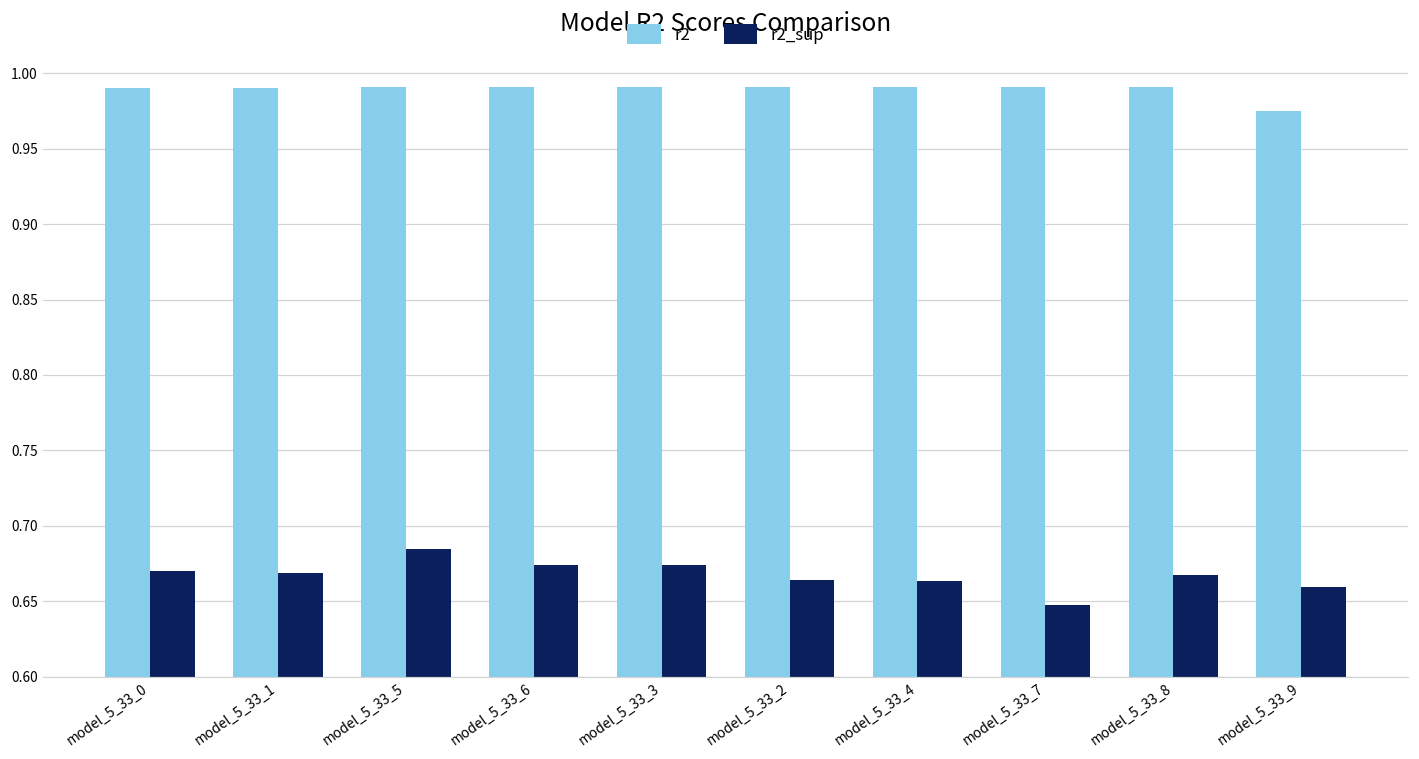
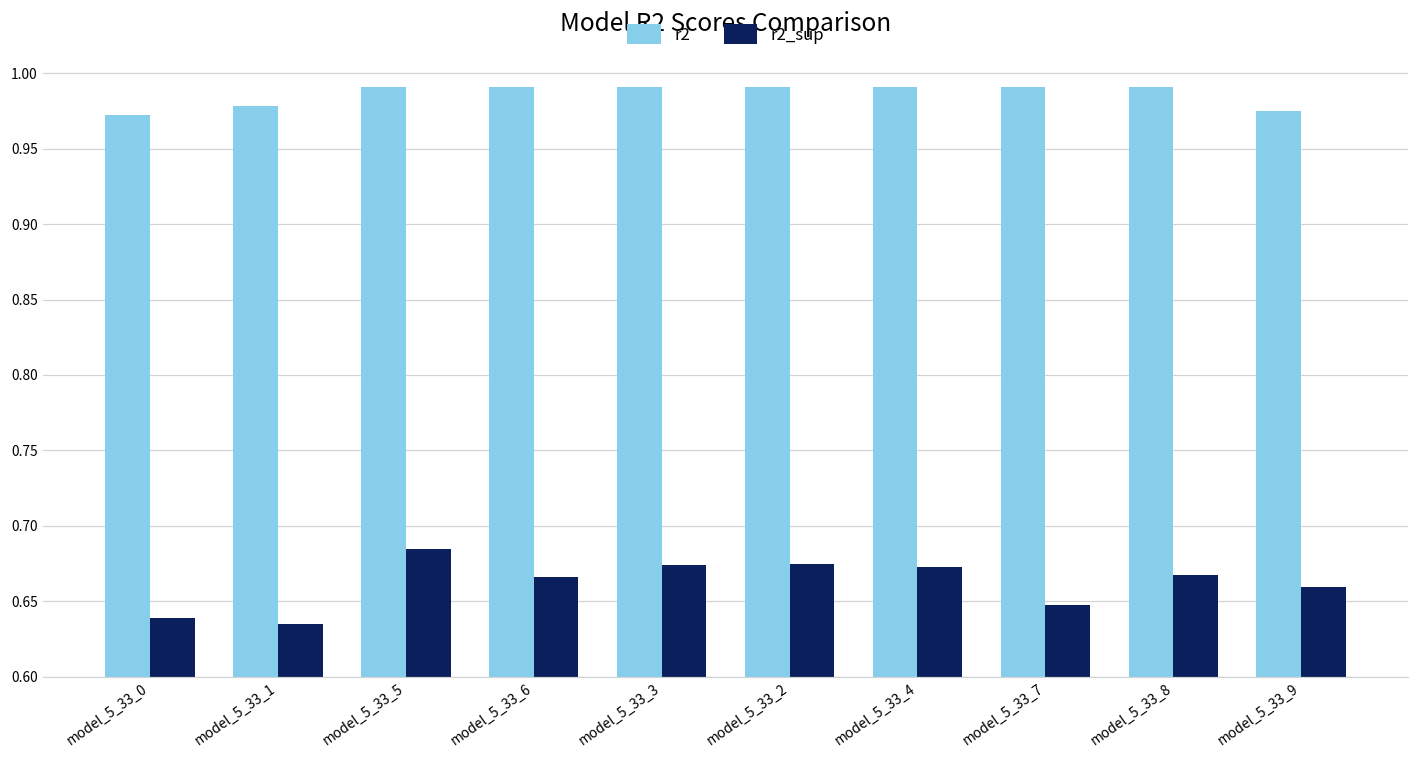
  {
    "r2": {
-     "model_5_33_0": 0.990,
-     "model_5_33_1": 0.990,
+     "model_5_33_0": 0.972,
+     "model_5_33_1": 0.978,
      "model_5_33_5": 0.991,
      "model_5_33_6": 0.991,
      "model_5_33_3": 0.991,
      "model_5_33_2": 0.991,
      "model_5_33_4": 0.991,
      "model_5_33_7": 0.991,
      "model_5_33_8": 0.991,
      "model_5_33_9": 0.975
    },
    "r2_sup": {
-     "model_5_33_0": 0.670,
-     "model_5_33_1": 0.668,
+     "model_5_33_0": 0.639,
+     "model_5_33_1": 0.635,
      "model_5_33_5": 0.685,
-     "model_5_33_6": 0.674,
+     "model_5_33_6": 0.666,
      "model_5_33_3": 0.674,
-     "model_5_33_2": 0.664,
-     "model_5_33_4": 0.663,
+     "model_5_33_2": 0.675,
+     "model_5_33_4": 0.673,
      "model_5_33_7": 0.648,
      "model_5_33_8": 0.667,
      "model_5_33_9": 0.660
    }
  }
